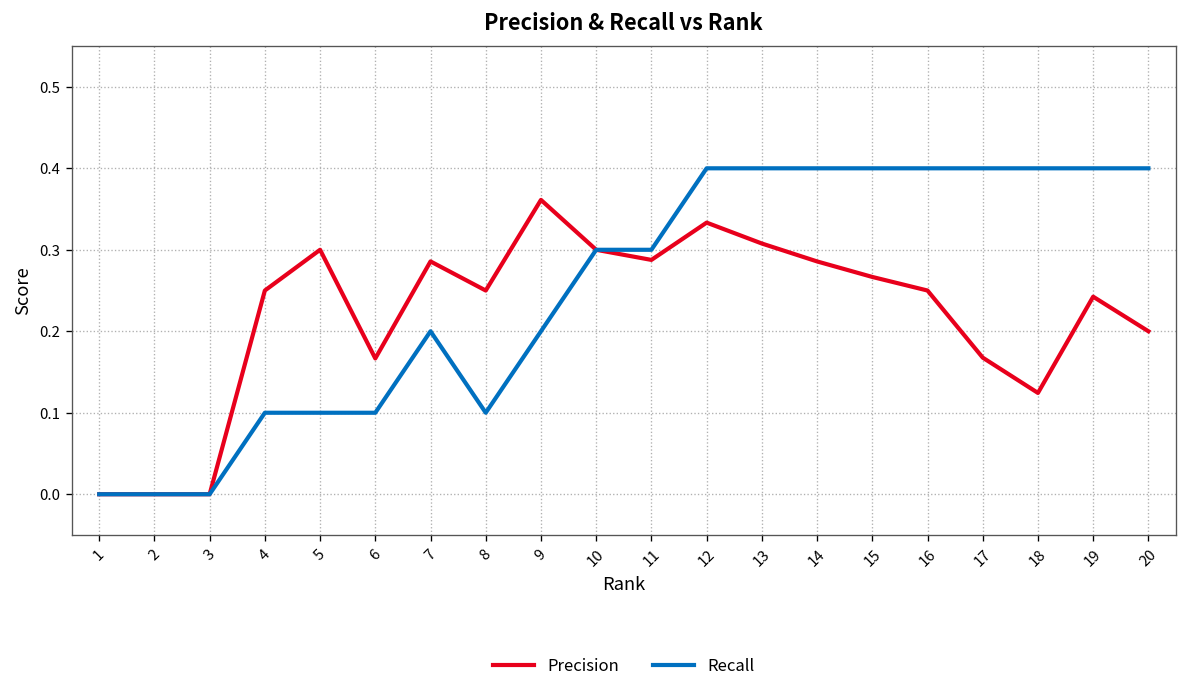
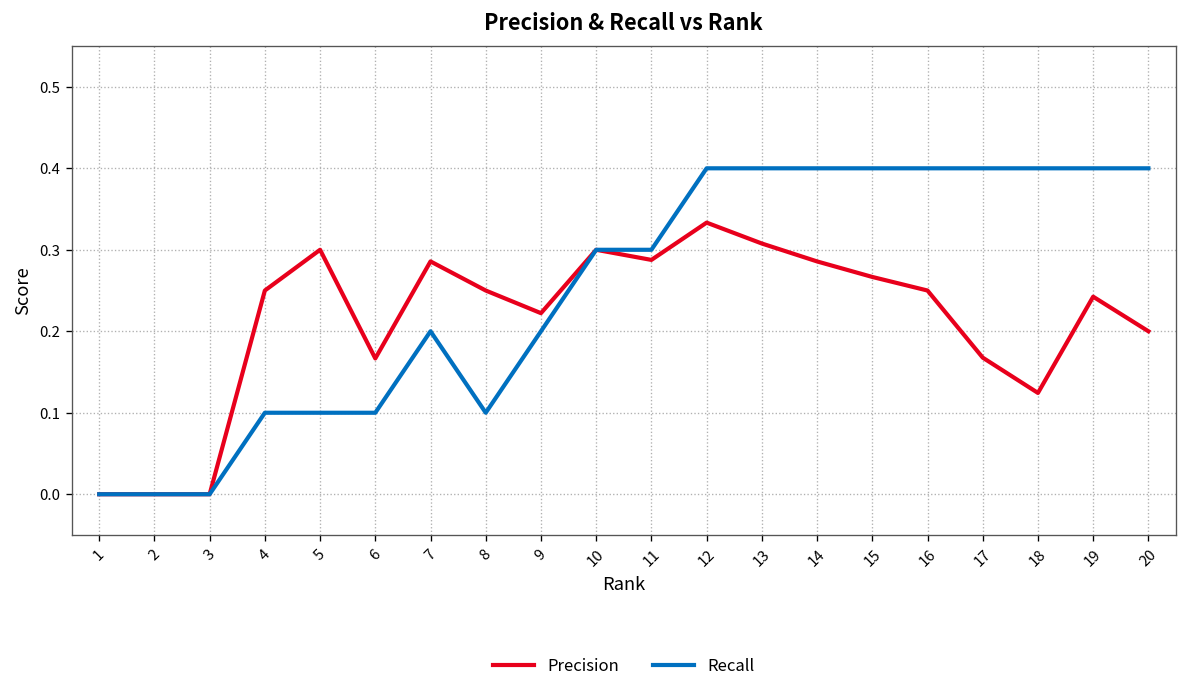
  {
    "Precision": {
      "4": 0.25,
      "5": 0.30,
      "6": 0.17,
      "7": 0.29,
      "8": 0.25,
-     "9": 0.36,
+     "9": 0.22,
      "11": 0.29,
      "12": 0.33,
      "13": 0.31,
      "14": 0.29,
      "15": 0.27,
      "16": 0.25,
      "17": 0.17,
      "18": 0.12,
      "19": 0.24,
      "20": 0.20
    },
    "Recall": {
      "4": 0.10,
      "5": 0.10,
      "6": 0.10,
      "7": 0.20,
      "8": 0.10,
      "9": 0.20,
      "11": 0.30,
      "12": 0.40,
      "13": 0.40,
      "14": 0.40,
      "15": 0.40,
      "16": 0.40,
      "17": 0.40,
      "18": 0.40,
      "19": 0.40,
      "20": 0.40
    }
  }
